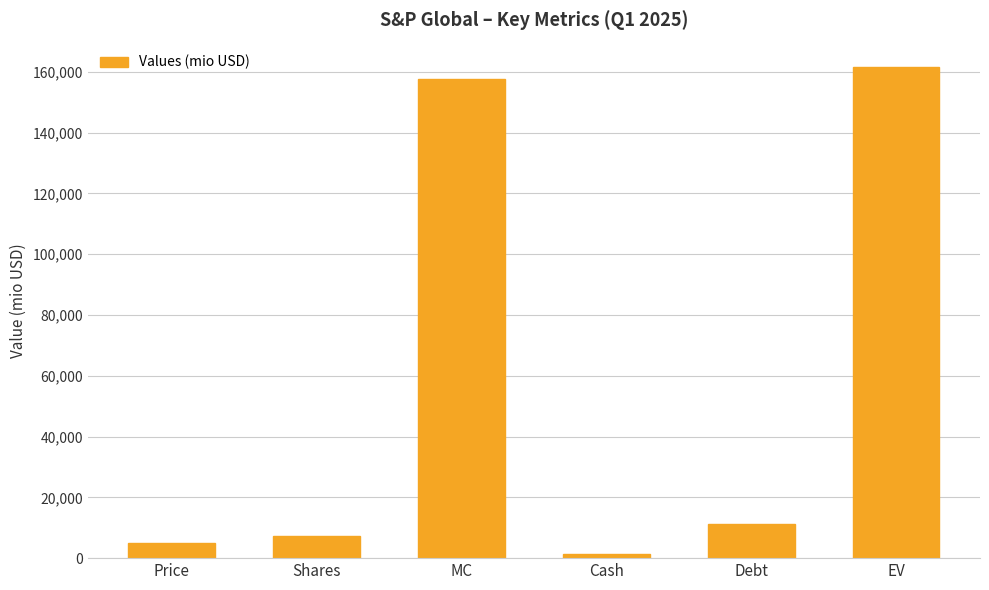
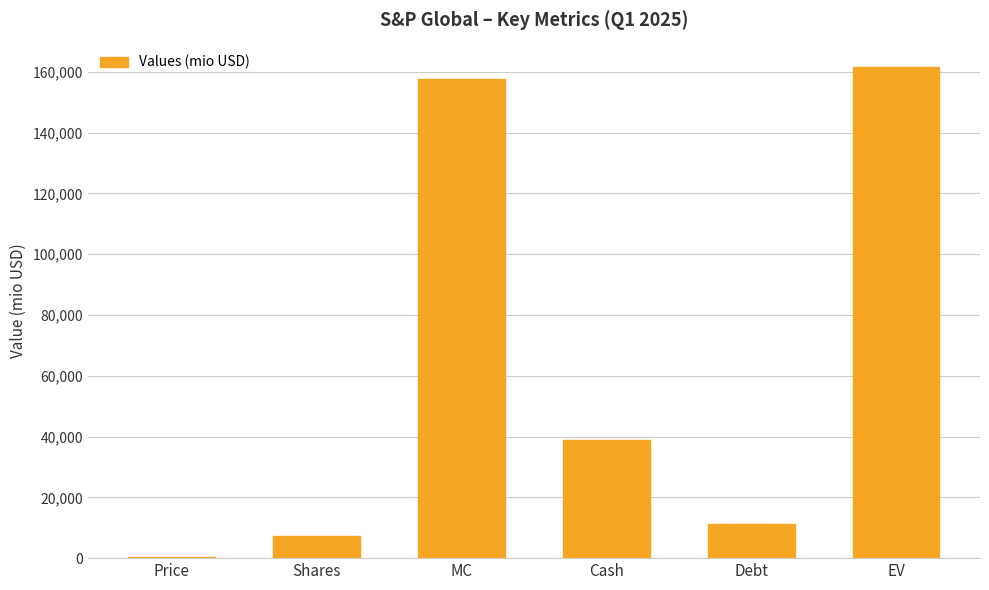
  {
-   "Price": "5,000",
+   "Price": "0",
    "Shares": "7,000",
    "MC": "158,000",
-   "Cash": "1,000",
+   "Cash": "39,000",
    "Debt": "11,000",
    "EV": "162,000"
  }
